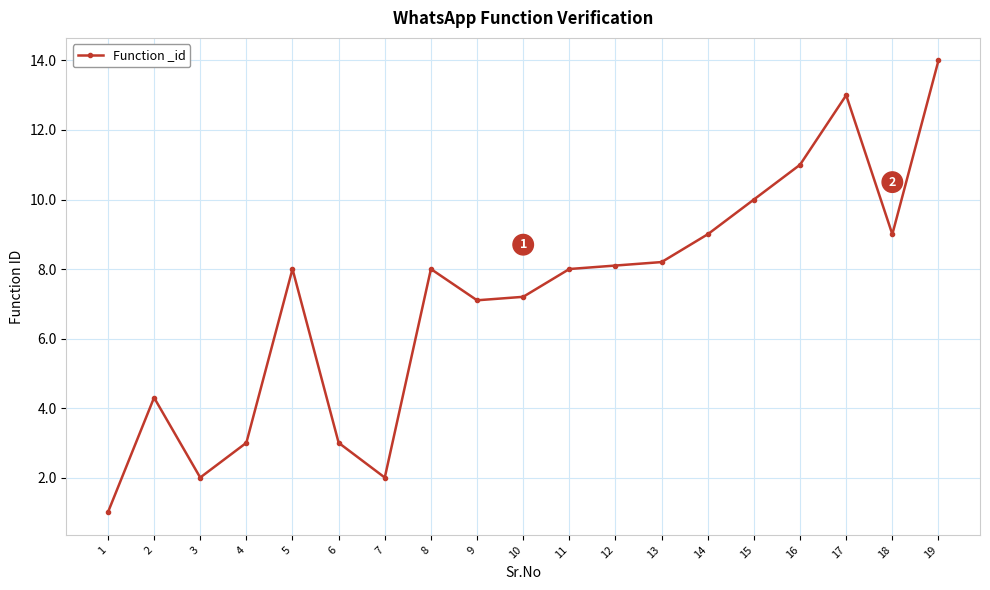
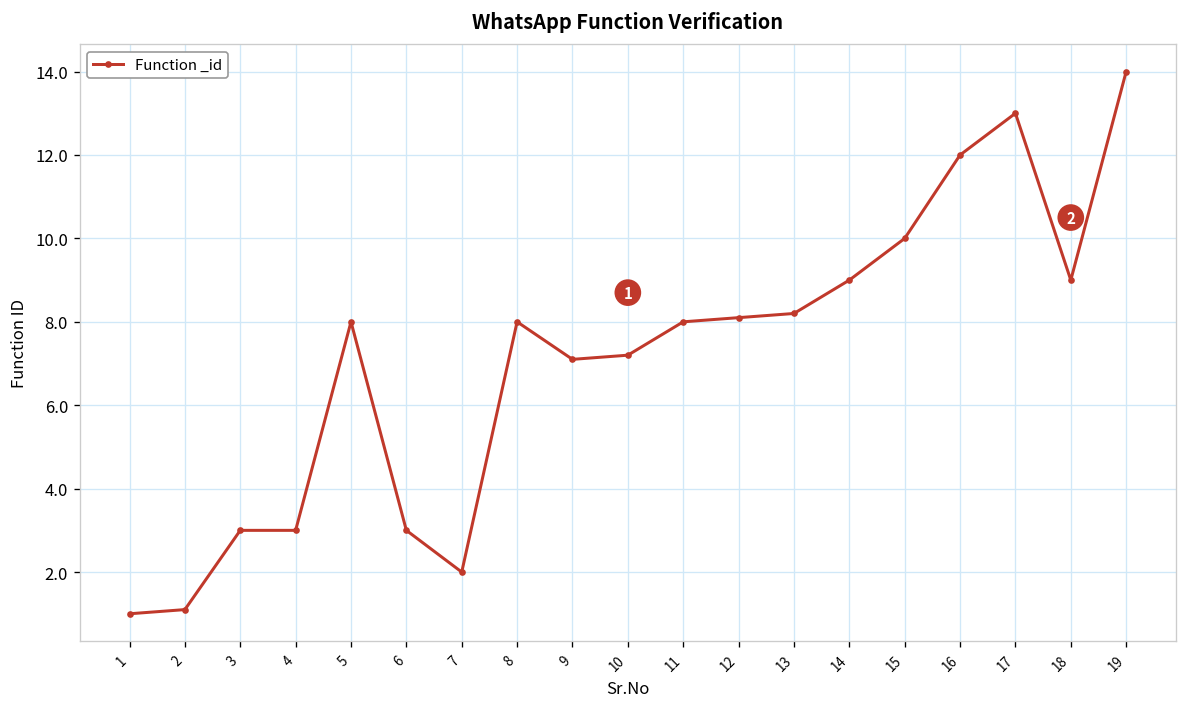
  {
    "1": 1.0,
-   "2": 4.3,
-   "3": 2,
+   "2": 1.1,
+   "3": 3,
    "4": 3.0,
    "5": 8.0,
    "6": 3.0,
    "7": 2.0,
    "8": 8.0,
    "9": 7.1,
    "10": 7.2,
    "11": 8.0,
    "12": 8.1,
    "13": 8.2,
    "14": 9.0,
    "15": 10.0,
-   "16": 11,
+   "16": 12,
    "17": 13.0,
    "18": 9.0,
    "19": 14.0
  }
